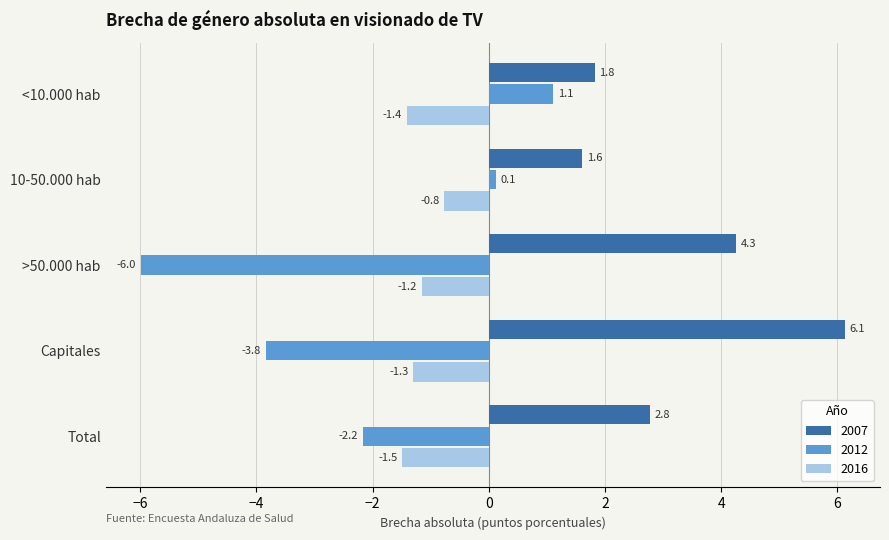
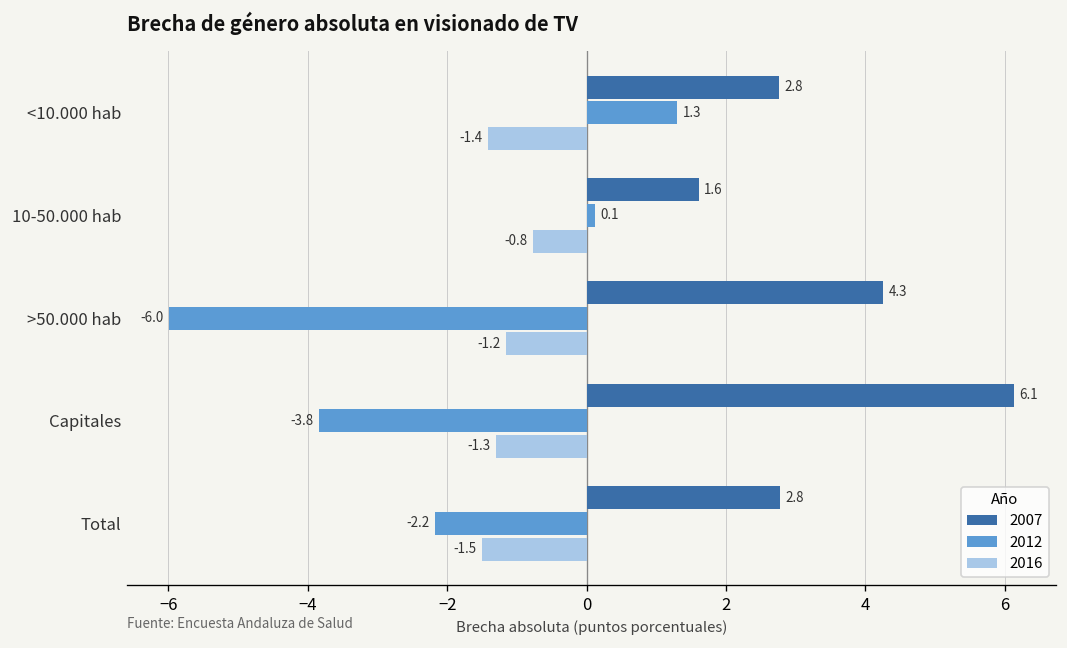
  {
    "2007": {
-     "<10.000 hab": 1.8,
+     "<10.000 hab": 2.8,
      "10-50.000 hab": 1.6,
      ">50.000 hab": 4.3,
      "Capitales": 6.1,
      "Total": 2.8
    },
    "2012": {
-     "<10.000 hab": 1.1,
+     "<10.000 hab": 1.3,
      "10-50.000 hab": 0.1,
      ">50.000 hab": -6.0,
      "Capitales": -3.8,
      "Total": -2.2
    },
    "2016": {
      "<10.000 hab": -1.4,
      "10-50.000 hab": -0.8,
      ">50.000 hab": -1.2,
      "Capitales": -1.3,
      "Total": -1.5
    }
  }
